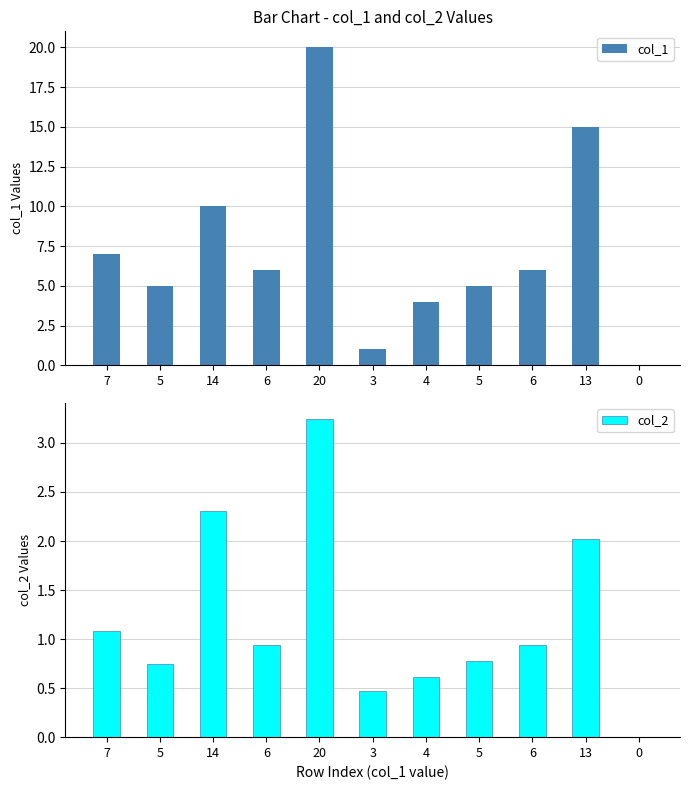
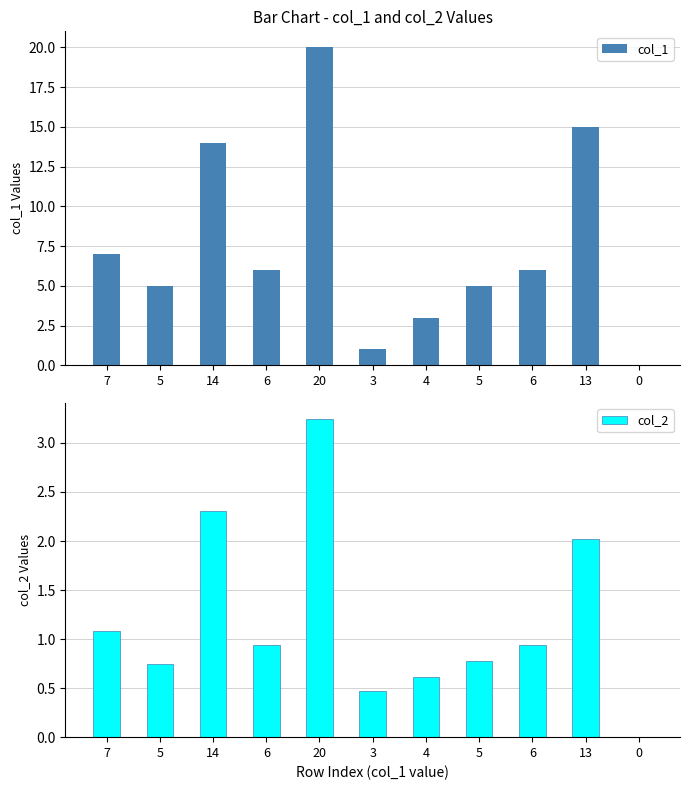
  {
    "Bar Chart - col_1 and col_2 Values": {
      "7": 7,
-     "14": 10,
+     "14": 14,
      "20": 20,
      "3": 1,
-     "4": 4,
+     "4": 3,
      "13": 15,
      "0": 0
    }
  }
